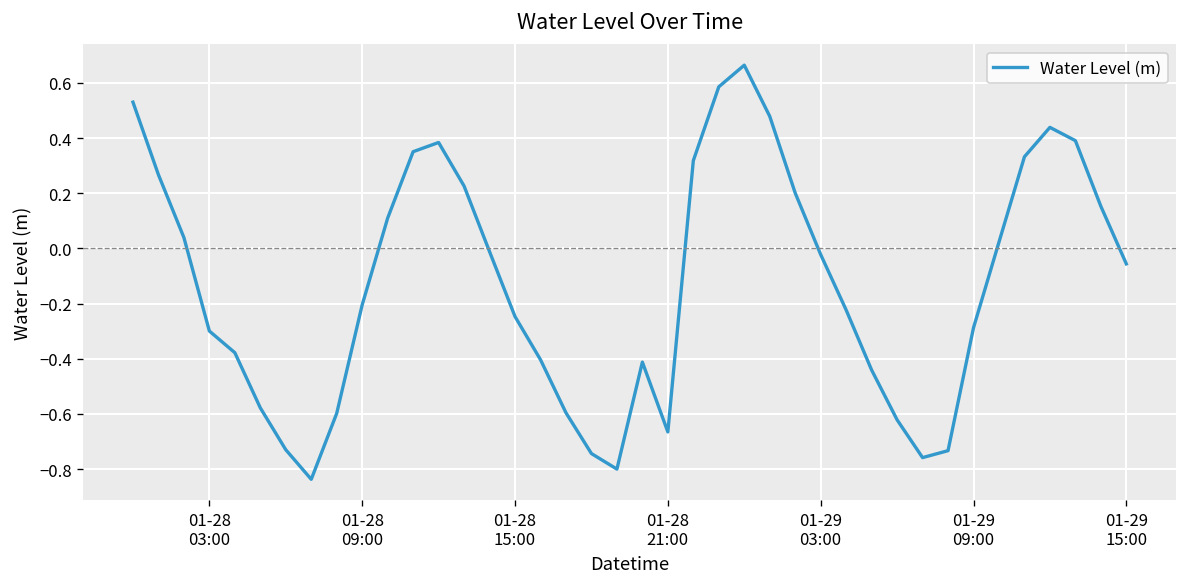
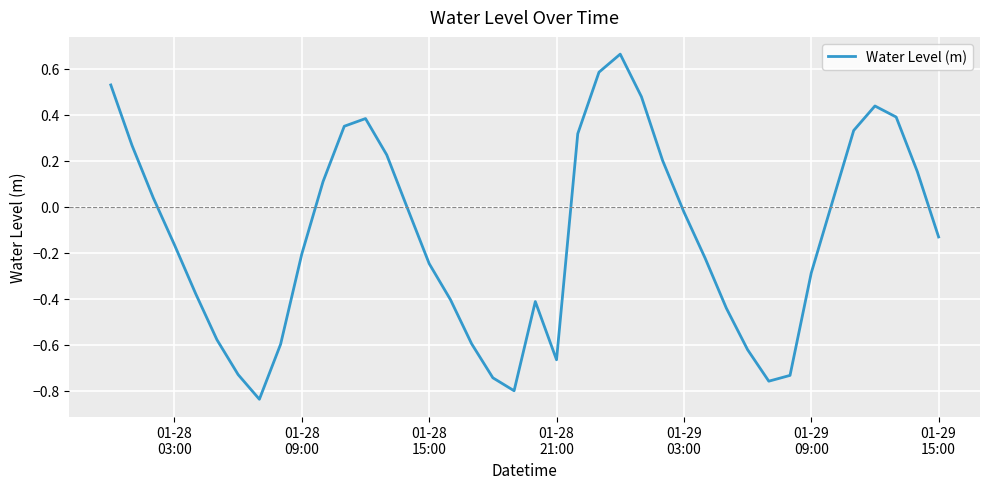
  {
-   "01-28 03:00": -0.30,
+   "01-28 03:00": -0.17,
    "01-28 09:00": -0.20,
    "01-28 15:00": -0.25,
    "01-28 21:00": -0.67,
    "01-29 03:00": -0.02,
    "01-29 09:00": -0.29,
-   "01-29 15:00": -0.06
+   "01-29 15:00": -0.13
  }
